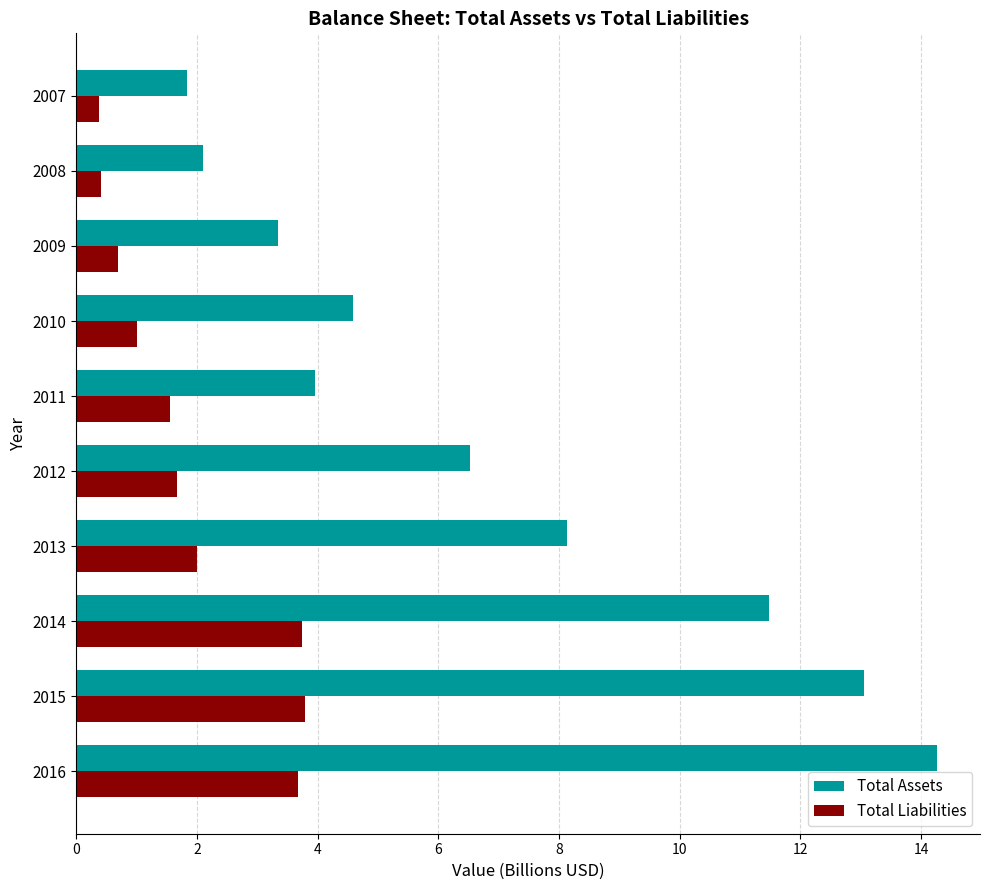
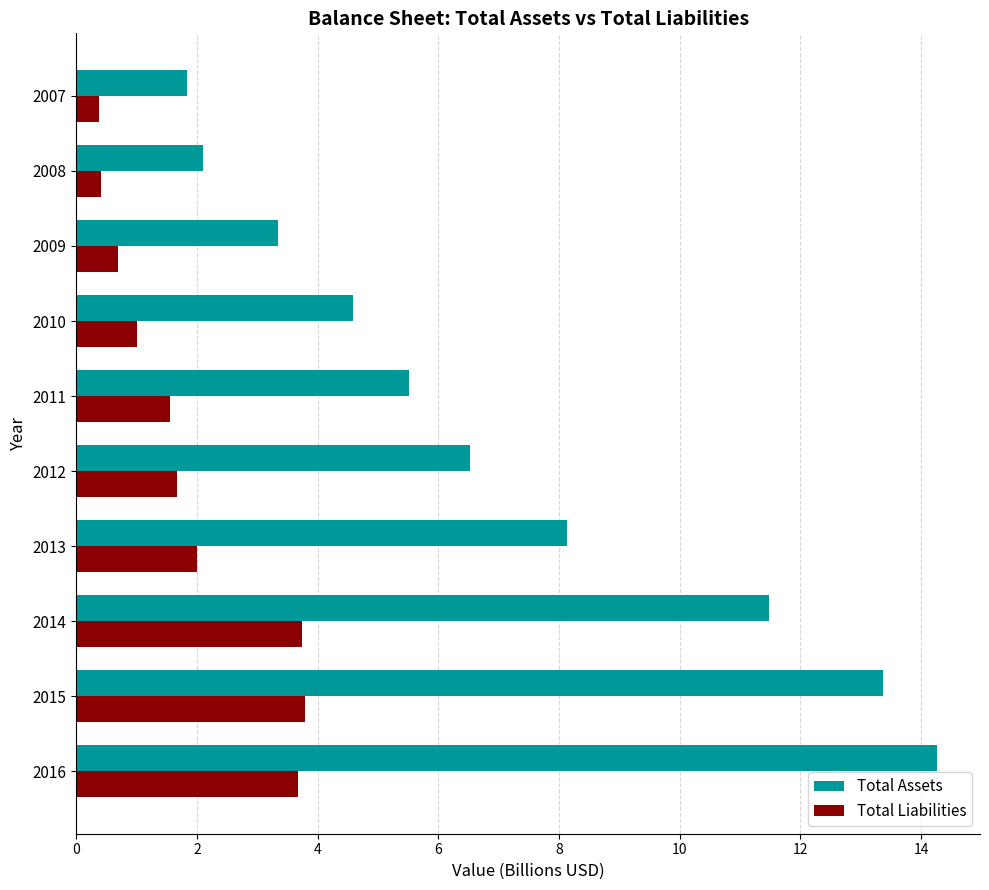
  {
    "Total Assets": {
      "2007": 1.8,
      "2008": 2.1,
      "2009": 3.3,
      "2010": 4.6,
-     "2011": 4.0,
+     "2011": 5.5,
      "2012": 6.5,
      "2013": 8.1,
      "2014": 11.5,
-     "2015": 13.1,
+     "2015": 13.4,
      "2016": 14.3
    },
    "Total Liabilities": {
      "2007": 0.4,
      "2008": 0.4,
      "2009": 0.7,
      "2010": 1.0,
      "2011": 1.6,
      "2012": 1.7,
      "2013": 2.0,
      "2014": 3.7,
      "2015": 3.8,
      "2016": 3.7
    }
  }
